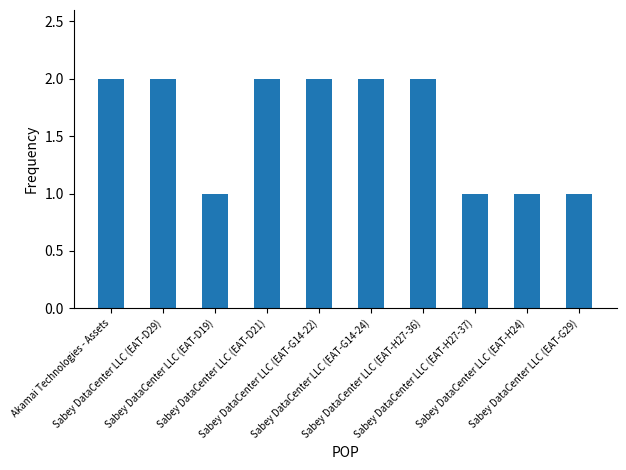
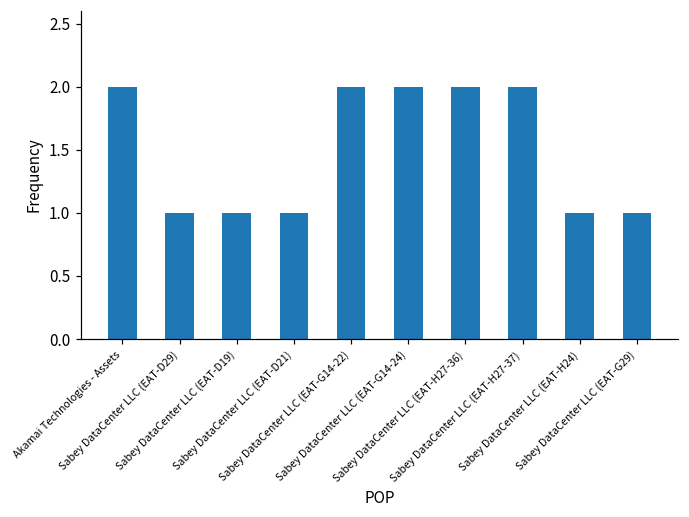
  {
    "Akamai Technologies - Assets": 2,
-   "Sabey DataCenter LLC (EAT-D29)": 2,
+   "Sabey DataCenter LLC (EAT-D29)": 1,
    "Sabey DataCenter LLC (EAT-D19)": 1,
-   "Sabey DataCenter LLC (EAT-D21)": 2,
+   "Sabey DataCenter LLC (EAT-D21)": 1,
    "Sabey DataCenter LLC (EAT-G14-22)": 2,
    "Sabey DataCenter LLC (EAT-G14-24)": 2,
    "Sabey DataCenter LLC (EAT-H27-36)": 2,
-   "Sabey DataCenter LLC (EAT-H27-37)": 1,
+   "Sabey DataCenter LLC (EAT-H27-37)": 2,
    "Sabey DataCenter LLC (EAT-H24)": 1,
    "Sabey DataCenter LLC (EAT-G29)": 1
  }
